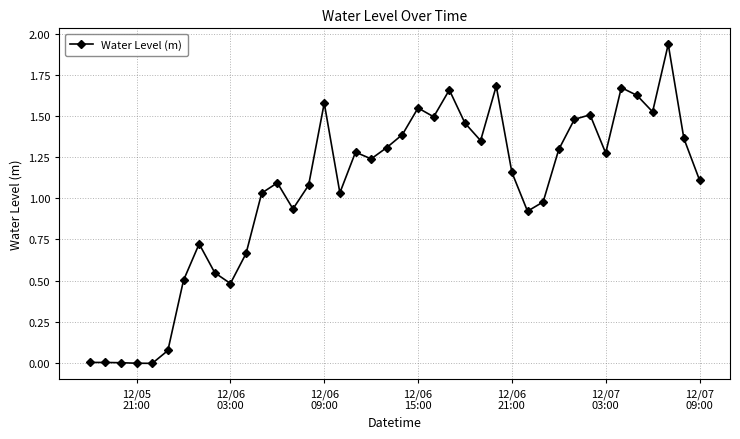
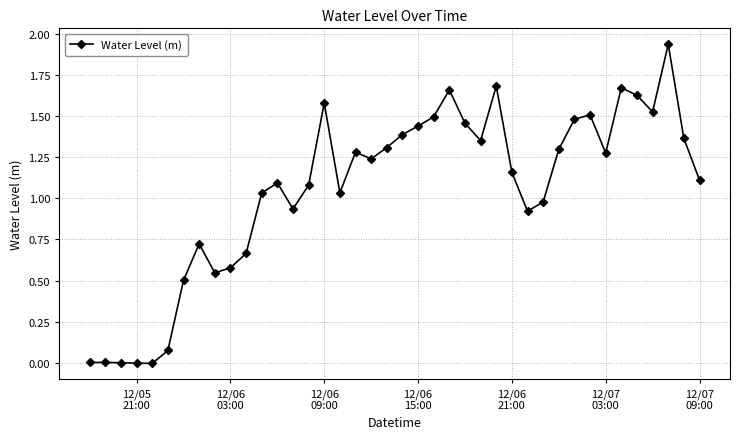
  {
    "12/05 21:00": 0.00,
-   "12/06 03:00": 0.48,
+   "12/06 03:00": 0.58,
    "12/06 09:00": 1.58,
-   "12/06 15:00": 1.55,
+   "12/06 15:00": 1.44,
    "12/06 21:00": 1.16,
    "12/07 03:00": 1.27,
    "12/07 09:00": 1.11
  }
